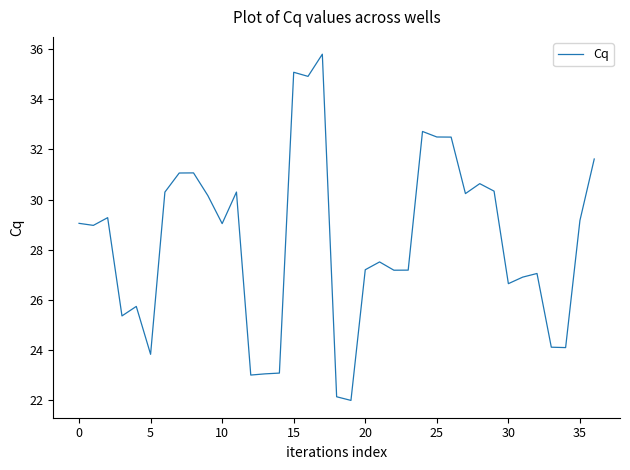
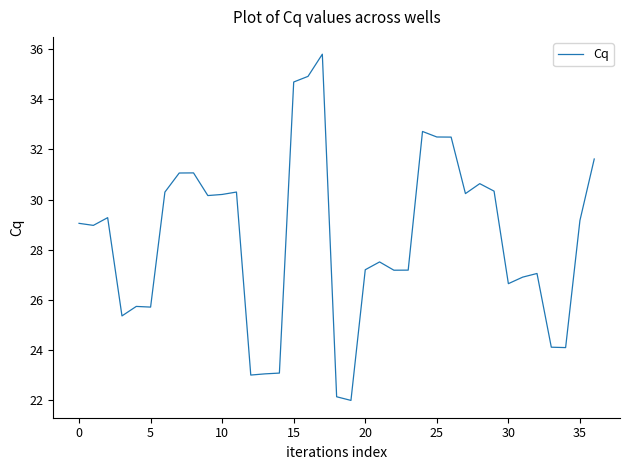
  {
    "0": 29.1,
-   "5": 23.8,
-   "10": 29.0,
-   "15": 35.1,
+   "5": 25.7,
+   "10": 30.2,
+   "15": 34.7,
    "20": 27.2,
    "25": 32.5,
    "30": 26.7,
    "35": 29.2
  }
